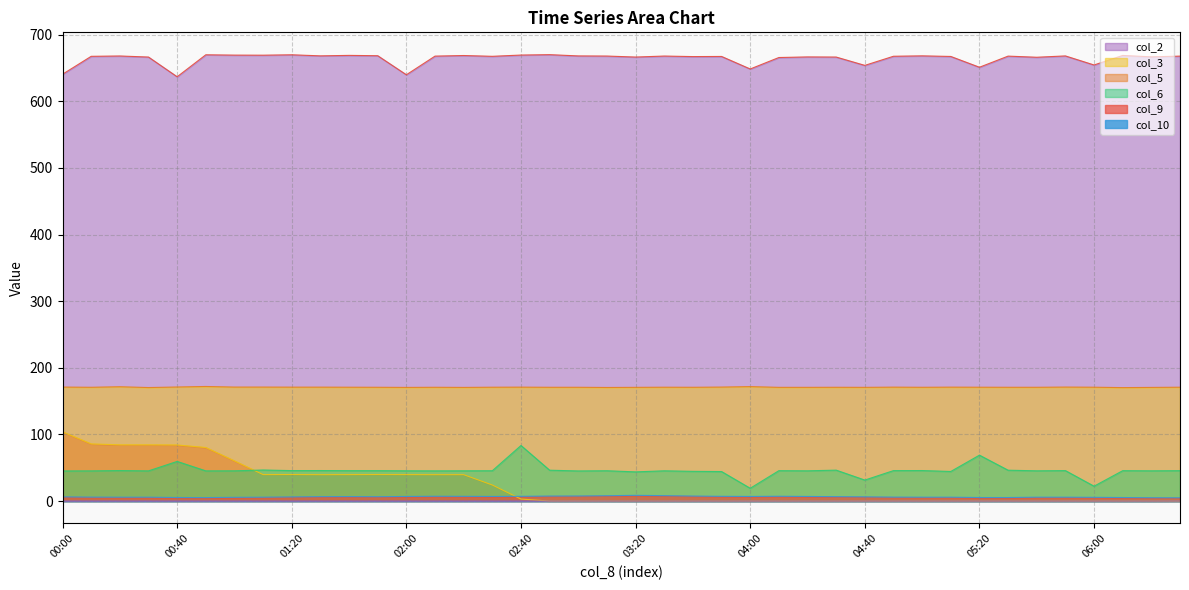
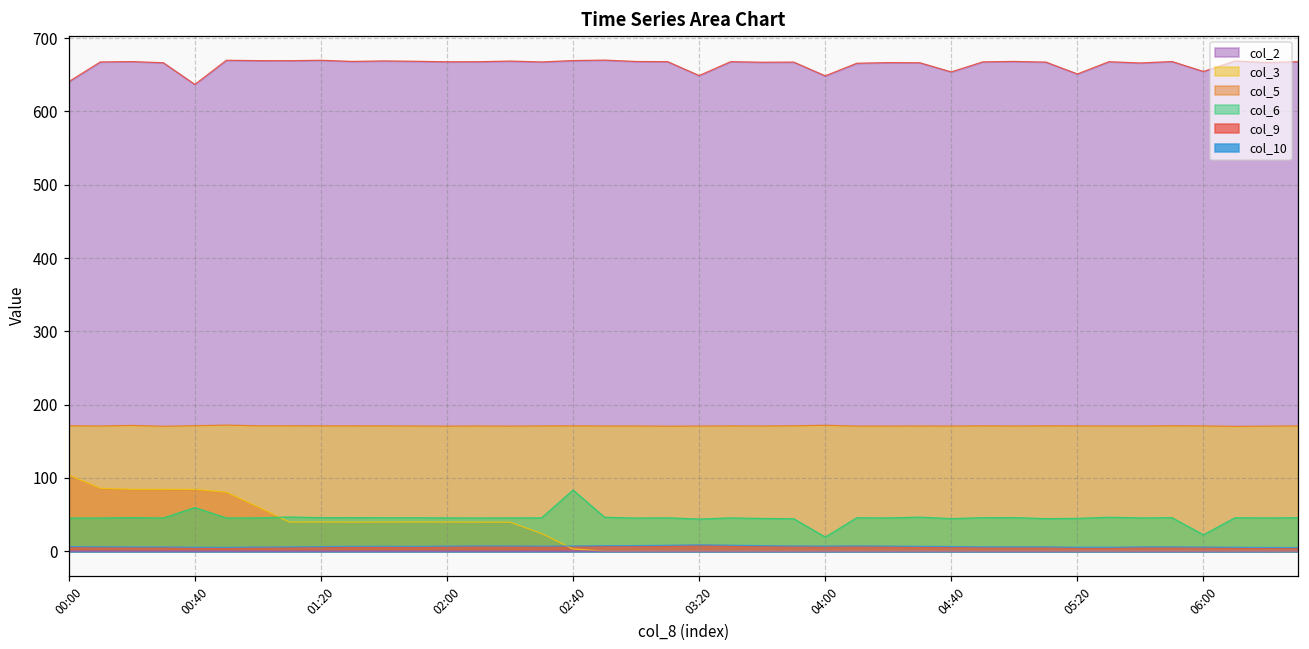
  {
    "col_2": {
      "00:00": 640,
      "00:40": 640,
      "01:20": 670,
-     "02:00": 640,
+     "02:00": 670,
      "02:40": 670,
-     "03:20": 670,
+     "03:20": 650,
      "04:00": 650,
      "04:40": 650,
      "05:20": 650,
      "06:00": 650
    },
    "col_6": {
      "00:00": 50,
      "00:40": 60,
      "01:20": 50,
      "02:00": 50,
      "02:40": 80,
      "03:20": 40,
      "04:00": 20,
-     "04:40": 30,
-     "05:20": 70,
+     "04:40": 40,
+     "05:20": 40,
      "06:00": 20
    },
    "col_10": {
      "00:00": 0,
      "00:40": 0,
      "01:20": 0,
      "02:00": 0
    }
  }
